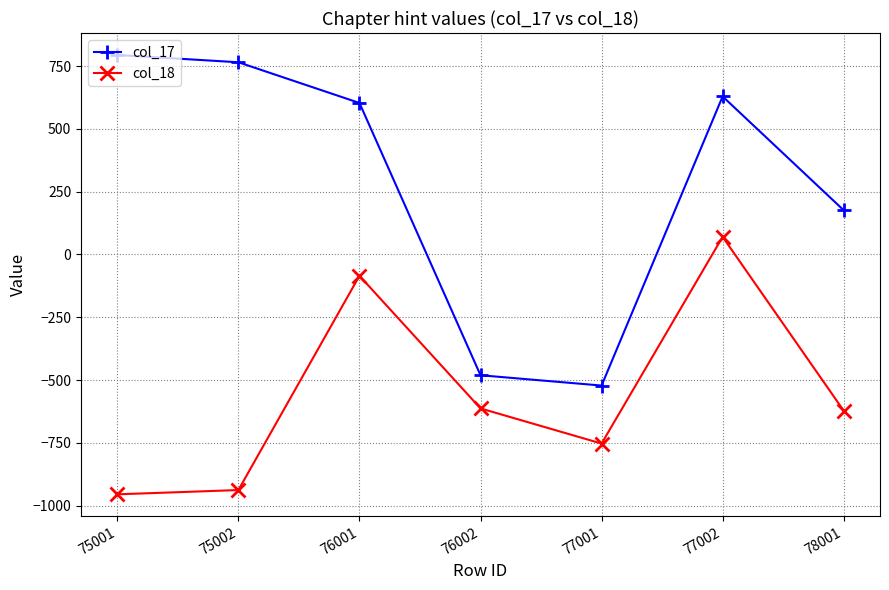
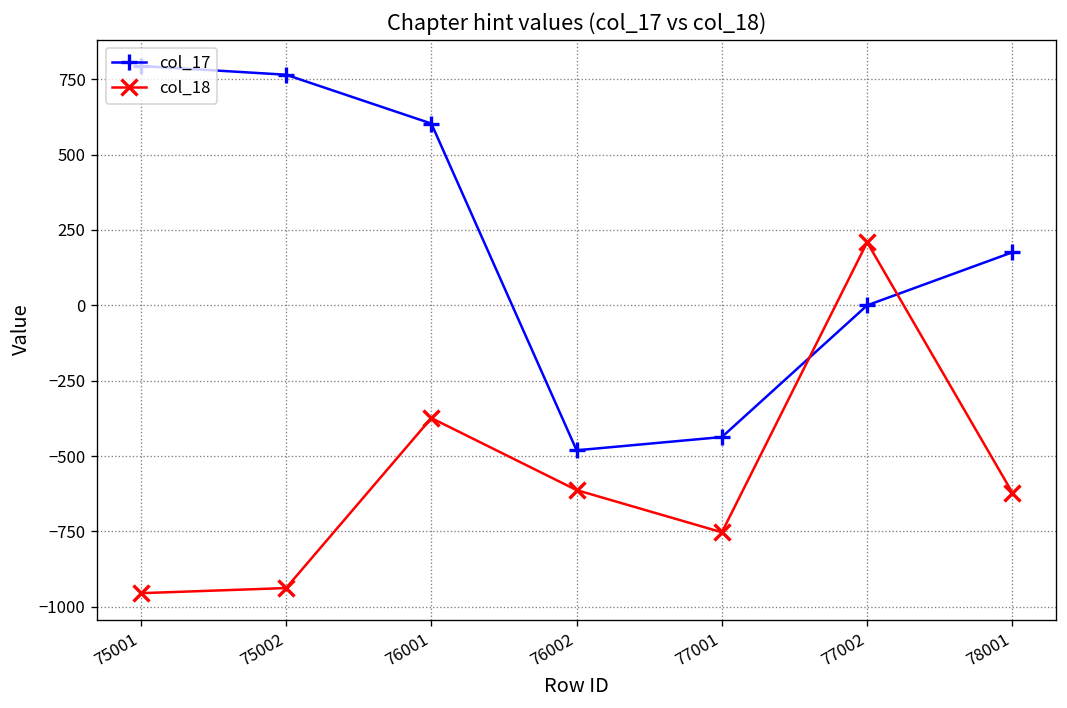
  {
    "col_17": {
      "75002": 770,
      "76001": 600,
      "76002": -480,
-     "77001": -520,
-     "77002": 630,
+     "77001": -440,
+     "77002": 0,
      "78001": 180
    },
    "col_18": {
      "75001": -960,
      "75002": -940,
-     "76001": -90,
+     "76001": -370,
      "76002": -610,
      "77001": -750,
-     "77002": 70,
+     "77002": 210,
      "78001": -620
    }
  }
